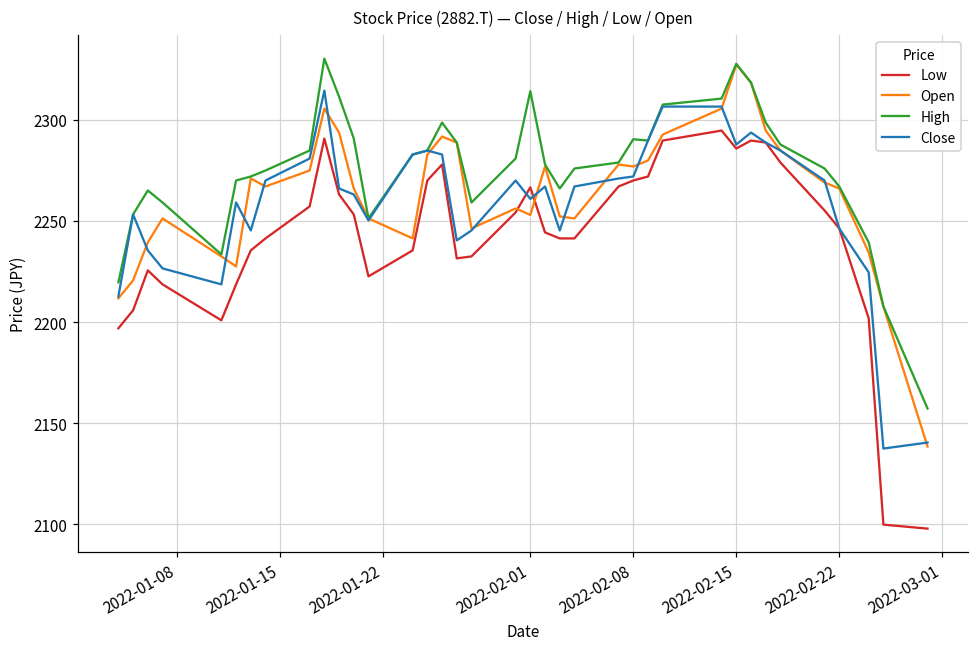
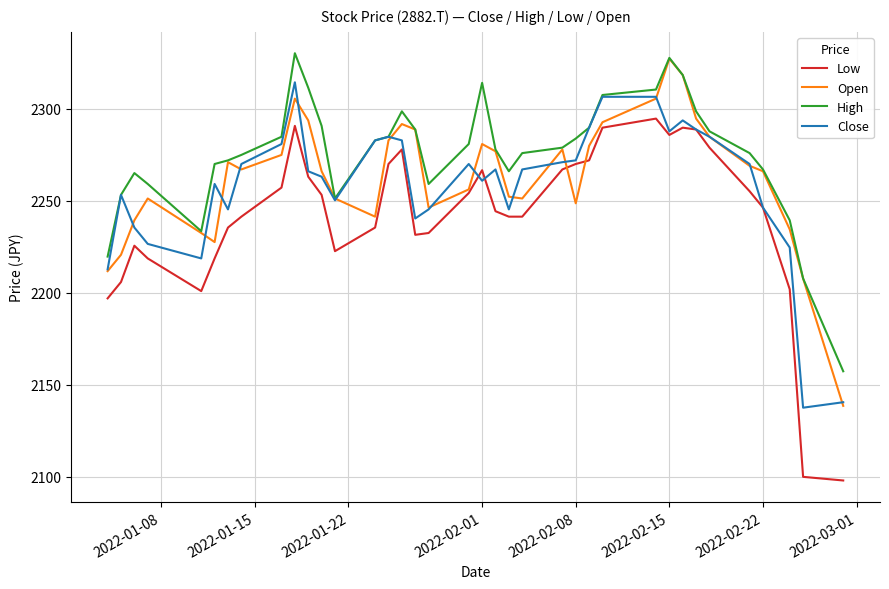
  {
    "Low": {
      "2022-02-01": 2267,
      "2022-02-08": 2270,
      "2022-02-15": 2286
    },
    "Open": {
-     "2022-02-01": 2253,
-     "2022-02-08": 2277
+     "2022-02-01": 2281,
+     "2022-02-08": 2249
    },
    "High": {
      "2022-02-01": 2314,
-     "2022-02-08": 2290
+     "2022-02-08": 2284
    },
    "Close": {
      "2022-02-01": 2261,
      "2022-02-08": 2272,
      "2022-02-15": 2288
    }
  }
